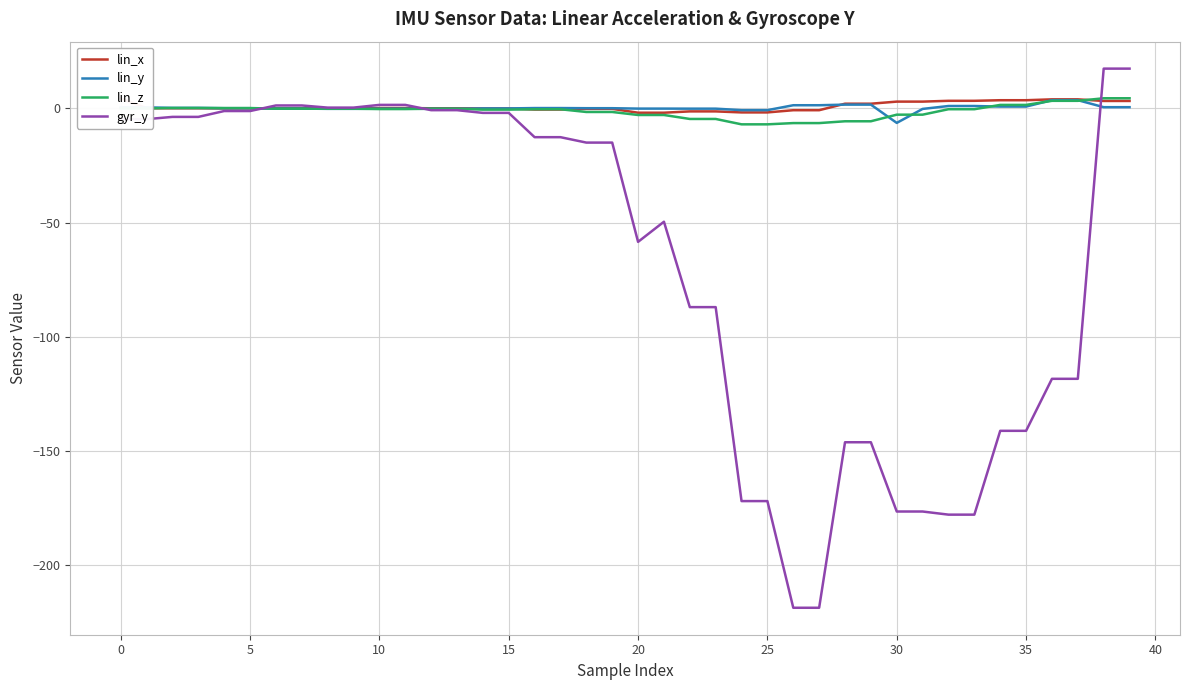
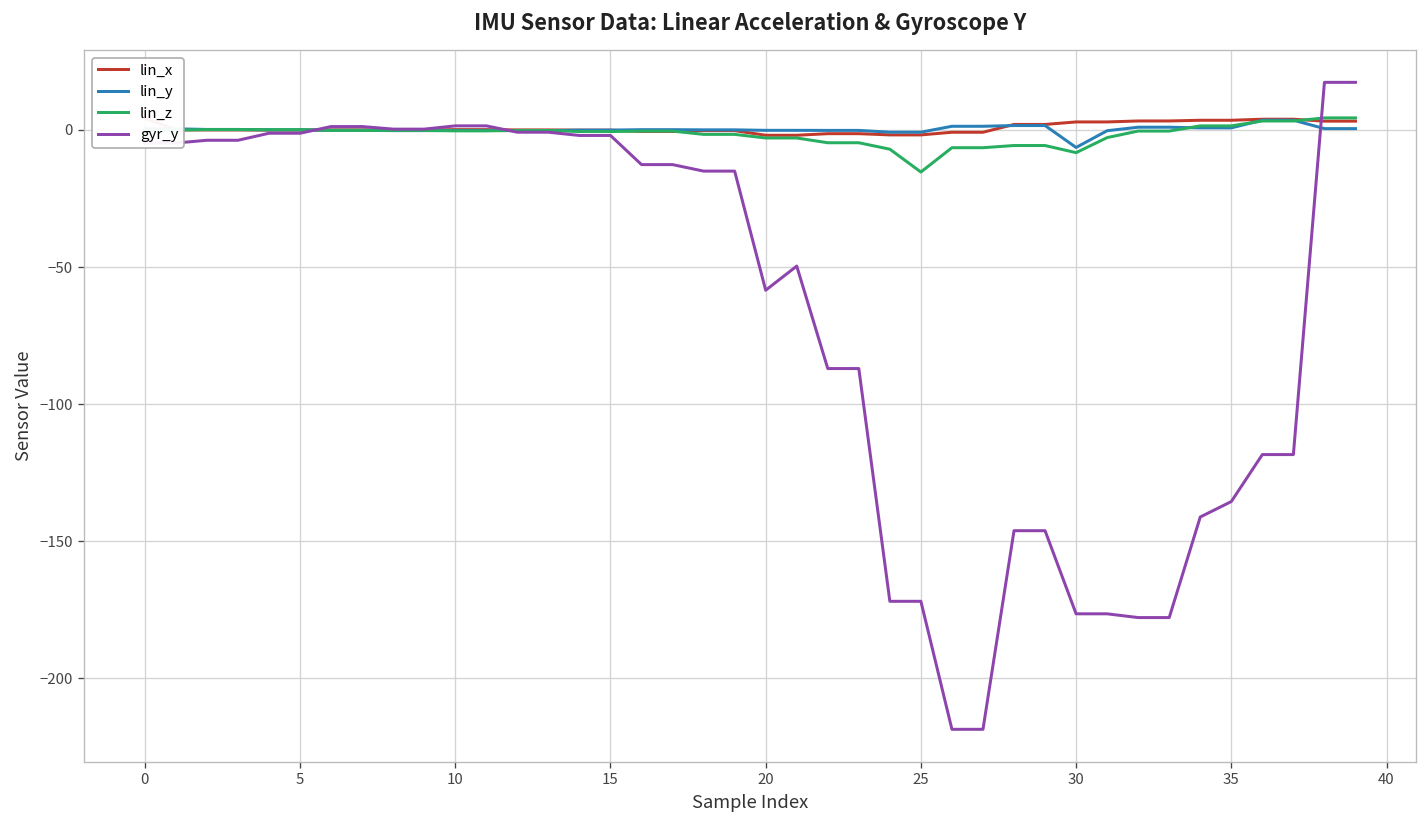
  {
    "lin_x": {
      "30": 3,
      "35": 4
    },
    "lin_y": {
      "20": 0,
      "30": -6
    },
    "lin_z": {
-     "25": -7,
-     "30": -3
+     "25": -15,
+     "30": -8
    },
    "gyr_y": {
      "5": -1,
      "10": 2,
      "15": -2,
      "20": -58,
      "25": -172,
      "30": -176,
-     "35": -141
+     "35": -136
    }
  }
